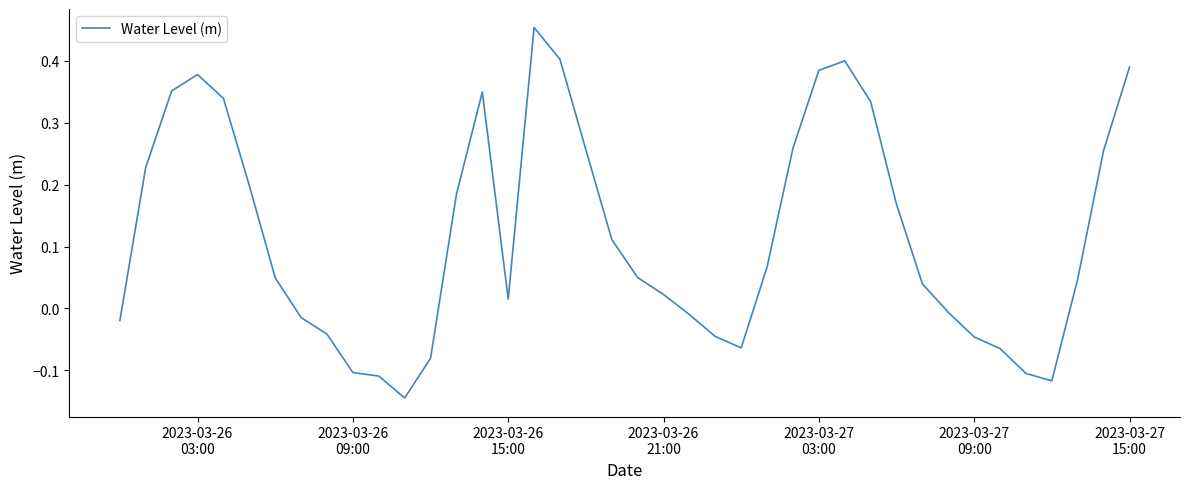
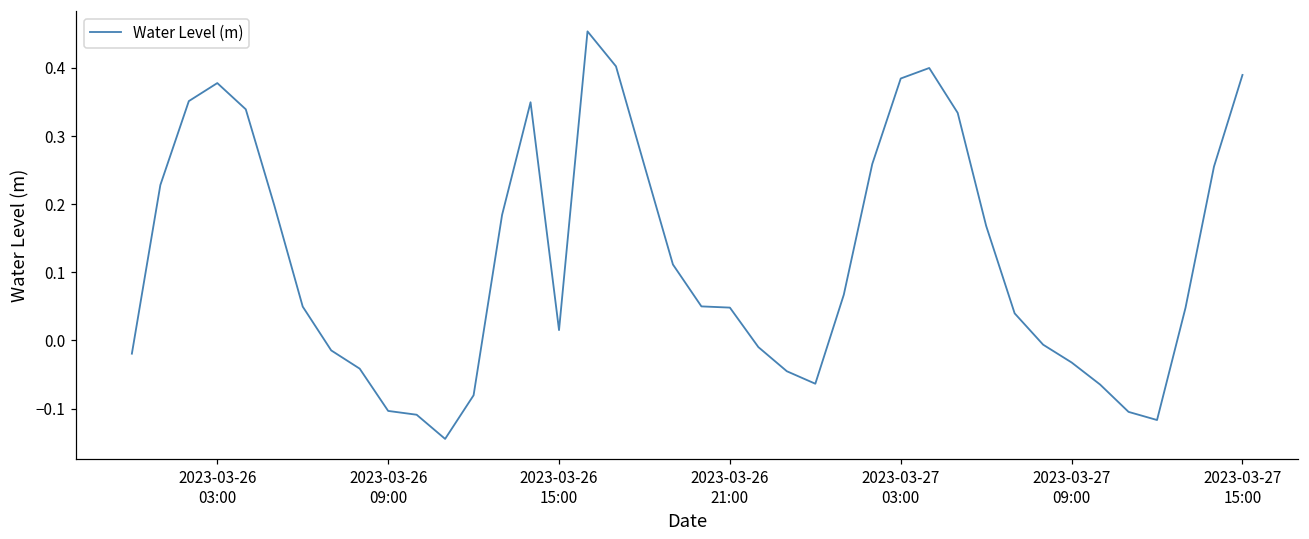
  {
    "2023-03-26 03:00": 0.38,
    "2023-03-26 09:00": -0.10,
    "2023-03-26 15:00": 0.02,
-   "2023-03-26 21:00": 0.02,
+   "2023-03-26 21:00": 0.05,
    "2023-03-27 03:00": 0.38,
-   "2023-03-27 09:00": -0.05,
+   "2023-03-27 09:00": -0.03,
    "2023-03-27 15:00": 0.39
  }
